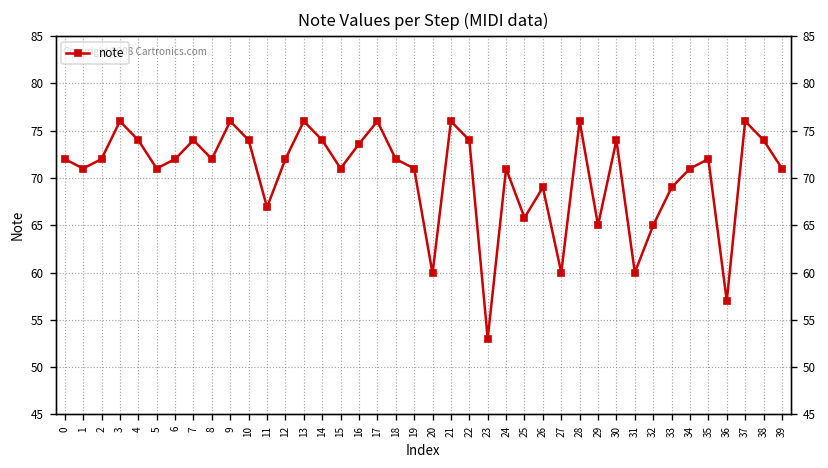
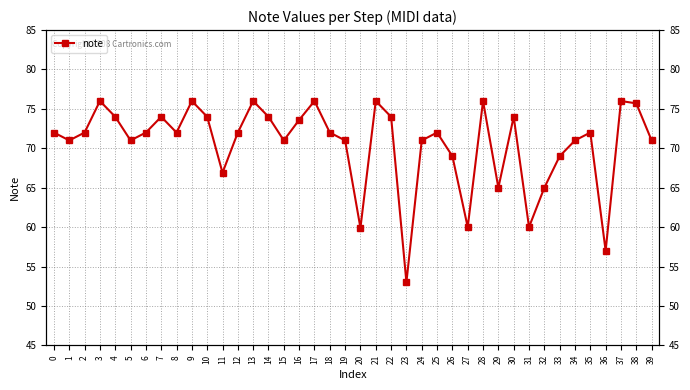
  {
    "0": 72,
    "1": 71,
    "2": 72,
    "3": 76,
    "4": 74,
    "5": 71,
    "6": 72,
    "7": 74,
    "8": 72,
    "9": 76,
    "10": 74,
    "11": 67,
    "12": 72,
    "13": 76,
    "14": 74,
    "15": 71,
    "16": 74,
    "17": 76,
    "18": 72,
    "19": 71,
    "20": 60,
    "21": 76,
    "22": 74,
    "23": 53,
    "24": 71,
-   "25": 66,
+   "25": 72,
    "26": 69,
    "27": 60,
    "28": 76,
    "29": 65,
    "30": 74,
    "31": 60,
    "32": 65,
    "33": 69,
    "34": 71,
    "35": 72,
    "36": 57,
    "37": 76,
-   "38": 74,
+   "38": 76,
    "39": 71
  }
